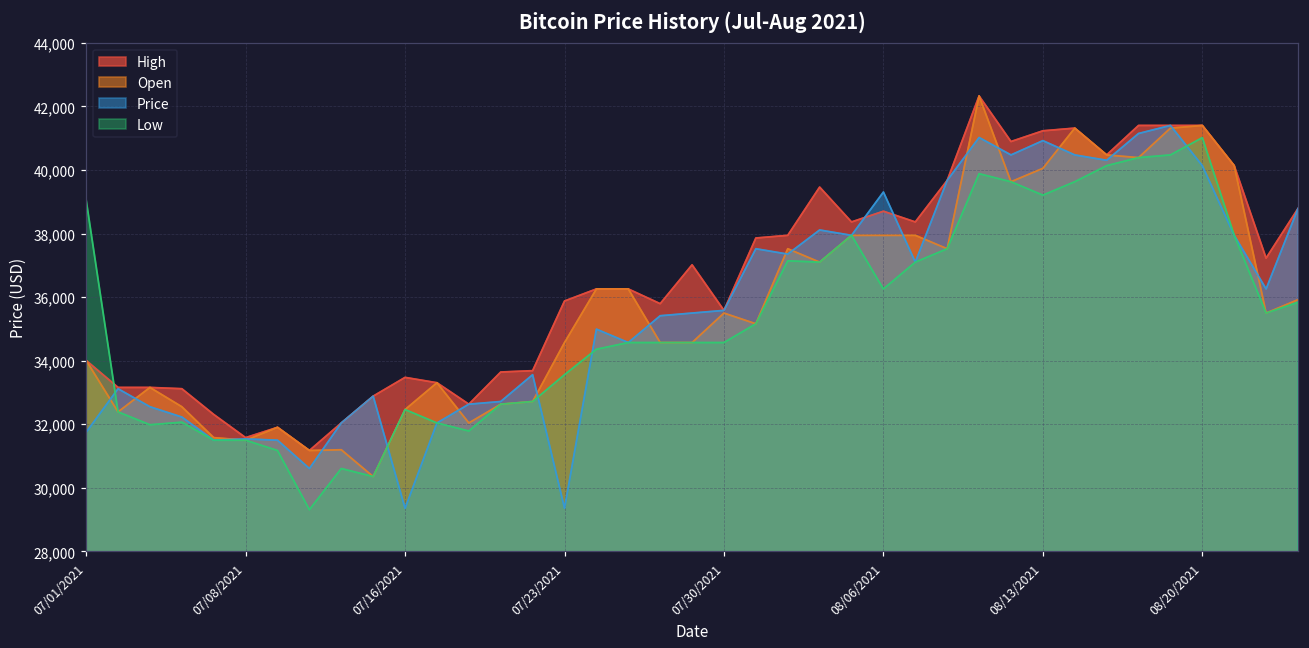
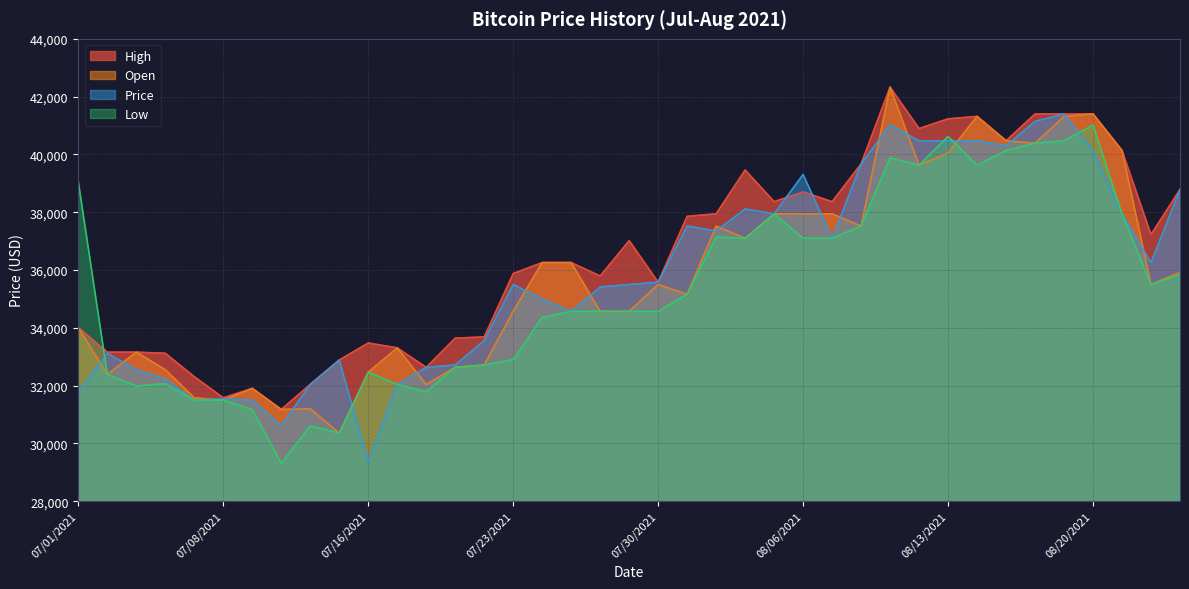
  {
    "Price": {
      "07/01/2021": "31,700",
      "07/16/2021": "29,400",
-     "07/23/2021": "29,400",
+     "07/23/2021": "35,500",
      "08/06/2021": "39,300",
-     "08/13/2021": "40,900",
+     "08/13/2021": "40,500",
      "08/20/2021": "40,100"
    },
    "Low": {
      "07/01/2021": "39,100",
-     "07/23/2021": "33,600",
+     "07/23/2021": "32,900",
      "07/30/2021": "34,600",
-     "08/06/2021": "36,300",
-     "08/13/2021": "39,200",
+     "08/06/2021": "37,100",
+     "08/13/2021": "40,600",
      "08/20/2021": "41,000"
    }
  }
